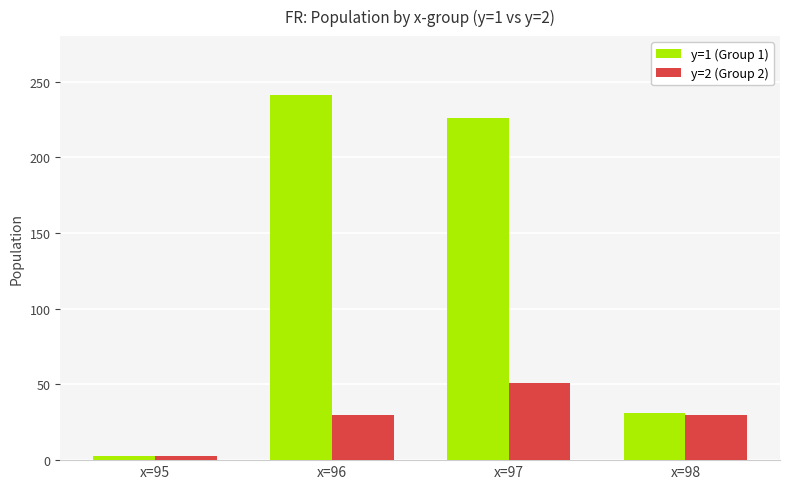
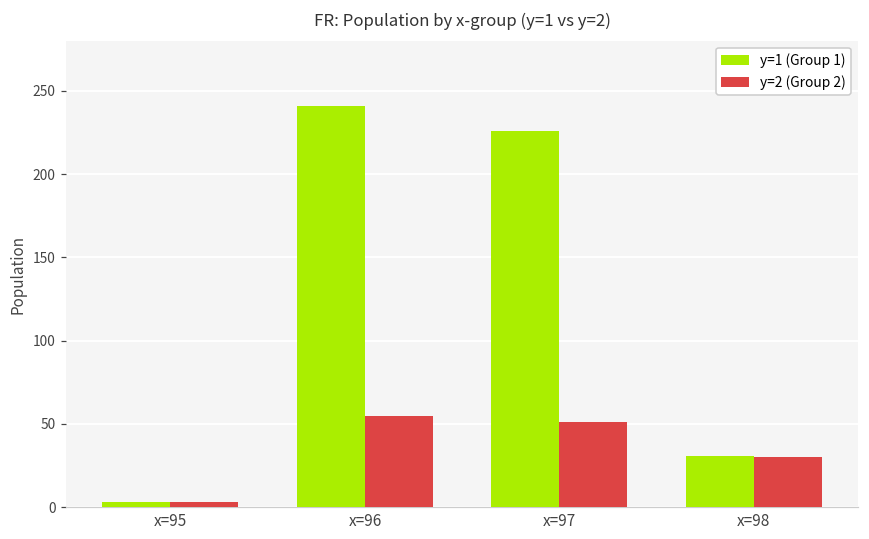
  {
    "y=1 (Group 1)": {
      "x=95": 3,
      "x=96": 241,
      "x=97": 226,
      "x=98": 31
    },
    "y=2 (Group 2)": {
      "x=95": 3,
-     "x=96": 30,
+     "x=96": 55,
      "x=97": 51,
      "x=98": 30
    }
  }
